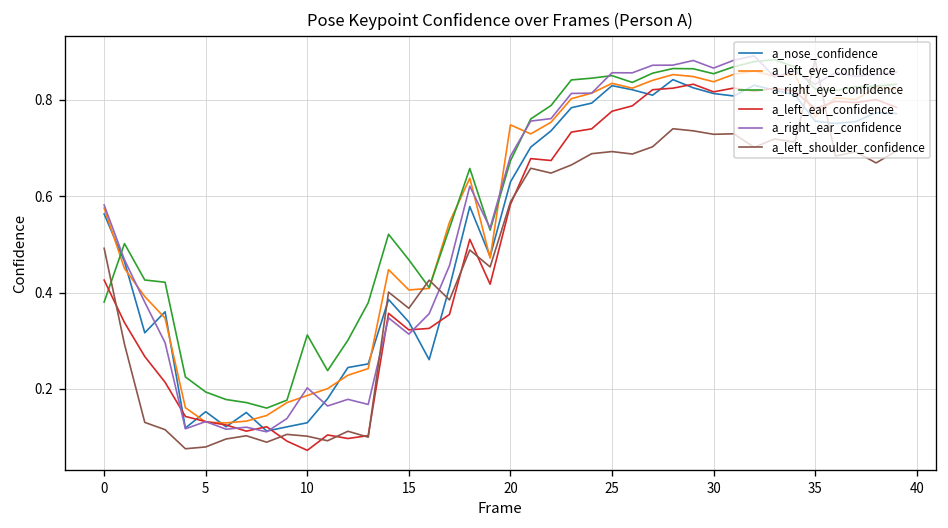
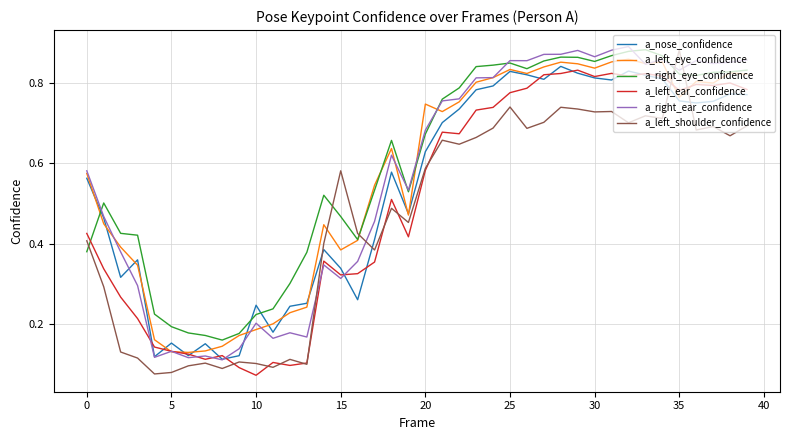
  {
    "a_nose_confidence": {
      "0": 0.56,
      "5": 0.15,
-     "10": 0.13,
+     "10": 0.25,
      "15": 0.34,
      "20": 0.63
    },
    "a_left_eye_confidence": {
      "0": 0.58,
      "10": 0.19,
-     "15": 0.41,
+     "15": 0.38,
      "20": 0.75,
      "30": 0.84
    },
    "a_right_eye_confidence": {
      "0": 0.38,
      "5": 0.19,
-     "10": 0.31,
+     "10": 0.22,
      "15": 0.47,
      "20": 0.67,
      "30": 0.85
    },
    "a_left_ear_confidence": {
      "0": 0.43,
      "10": 0.07,
      "15": 0.32,
      "25": 0.78
    },
    "a_right_ear_confidence": {
      "0": 0.58,
      "10": 0.20,
      "15": 0.31,
      "20": 0.68,
      "30": 0.87
    },
    "a_left_shoulder_confidence": {
-     "0": 0.49,
+     "0": 0.41,
      "5": 0.08,
      "10": 0.10,
-     "15": 0.37,
-     "25": 0.69,
+     "15": 0.58,
+     "25": 0.74,
      "30": 0.73
    }
  }
